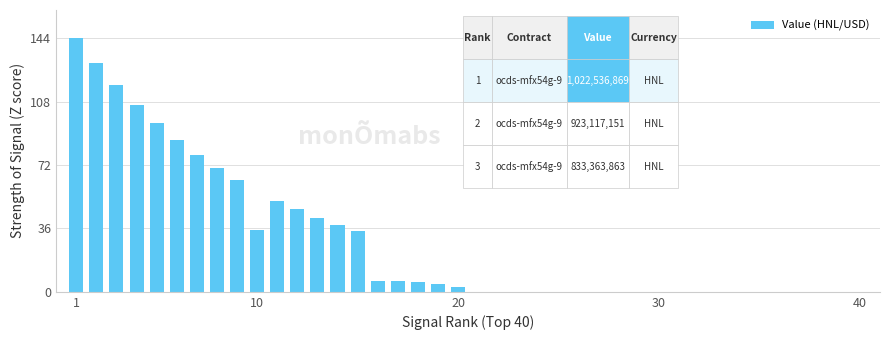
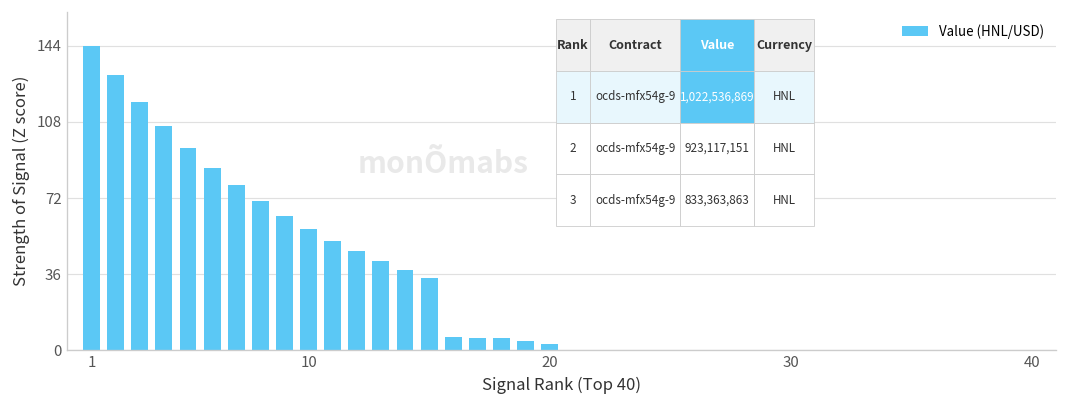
  {
    "1": 144,
-   "10": 35,
+   "10": 57,
    "20": 3
  }
